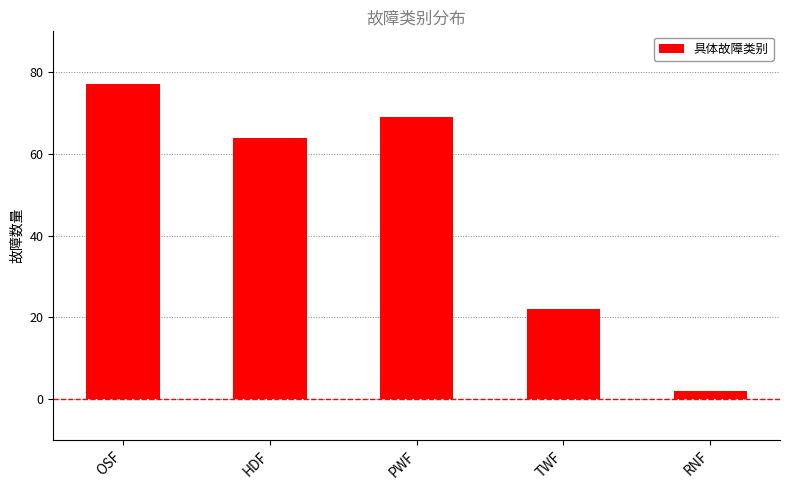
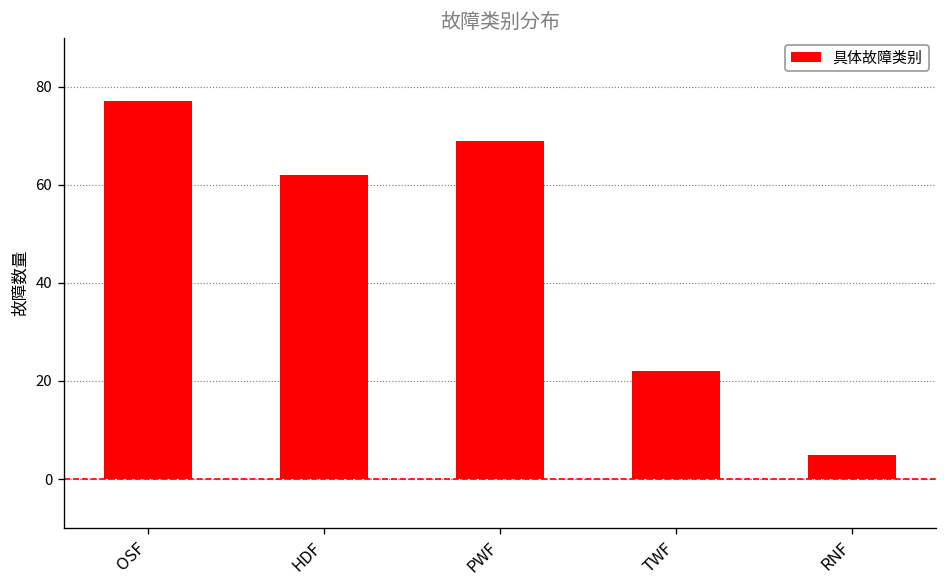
  {
    "OSF": 77,
-   "HDF": 64,
+   "HDF": 62,
    "PWF": 69,
    "TWF": 22,
-   "RNF": 2
+   "RNF": 5
  }
